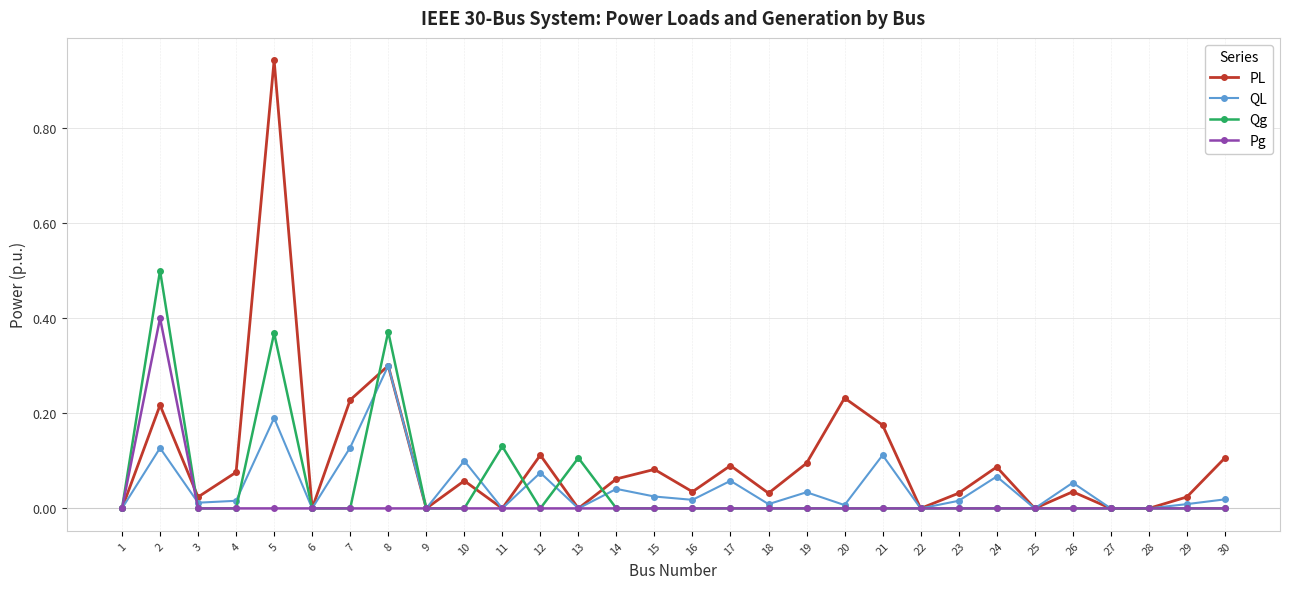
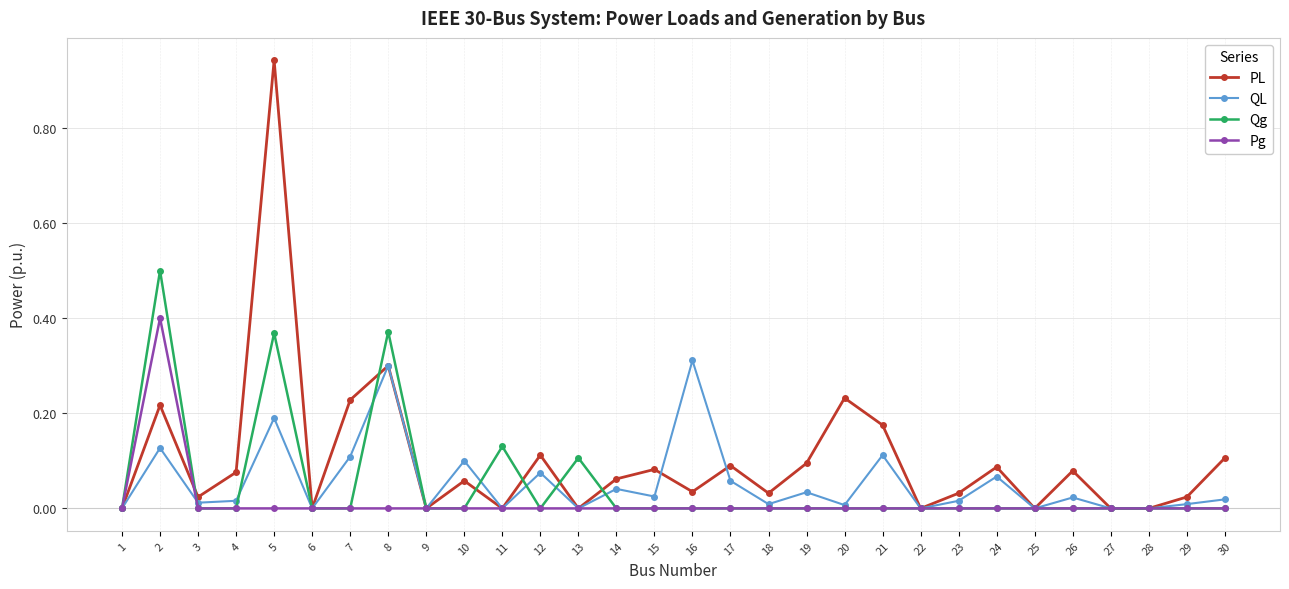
  {
    "PL": {
      "2": 0.22,
      "3": 0.02,
      "4": 0.08,
      "5": 0.94,
      "7": 0.23,
      "10": 0.06,
      "12": 0.11,
      "14": 0.06,
      "15": 0.08,
      "16": 0.04,
      "17": 0.09,
      "18": 0.03,
      "19": 0.10,
      "20": 0.23,
      "21": 0.18,
      "23": 0.03,
      "24": 0.09,
-     "26": 0.04,
+     "26": 0.08,
      "29": 0.02,
      "30": 0.11
    },
    "QL": {
      "2": 0.13,
      "3": 0.01,
      "4": 0.02,
      "5": 0.19,
-     "7": 0.13,
+     "7": 0.11,
      "10": 0.10,
      "12": 0.08,
      "14": 0.04,
      "15": 0.03,
-     "16": 0.02,
+     "16": 0.31,
      "17": 0.06,
      "18": 0.01,
      "19": 0.03,
      "20": 0.01,
      "21": 0.11,
      "23": 0.02,
      "24": 0.07,
-     "26": 0.05,
+     "26": 0.02,
      "29": 0.01,
      "30": 0.02
    },
    "Qg": {
      "2": 0.50,
      "5": 0.37,
      "8": 0.37,
      "11": 0.13,
      "13": 0.11
    },
    "Pg": {
      "2": 0.40,
      "5": 0.00,
      "8": 0.00
    }
  }
